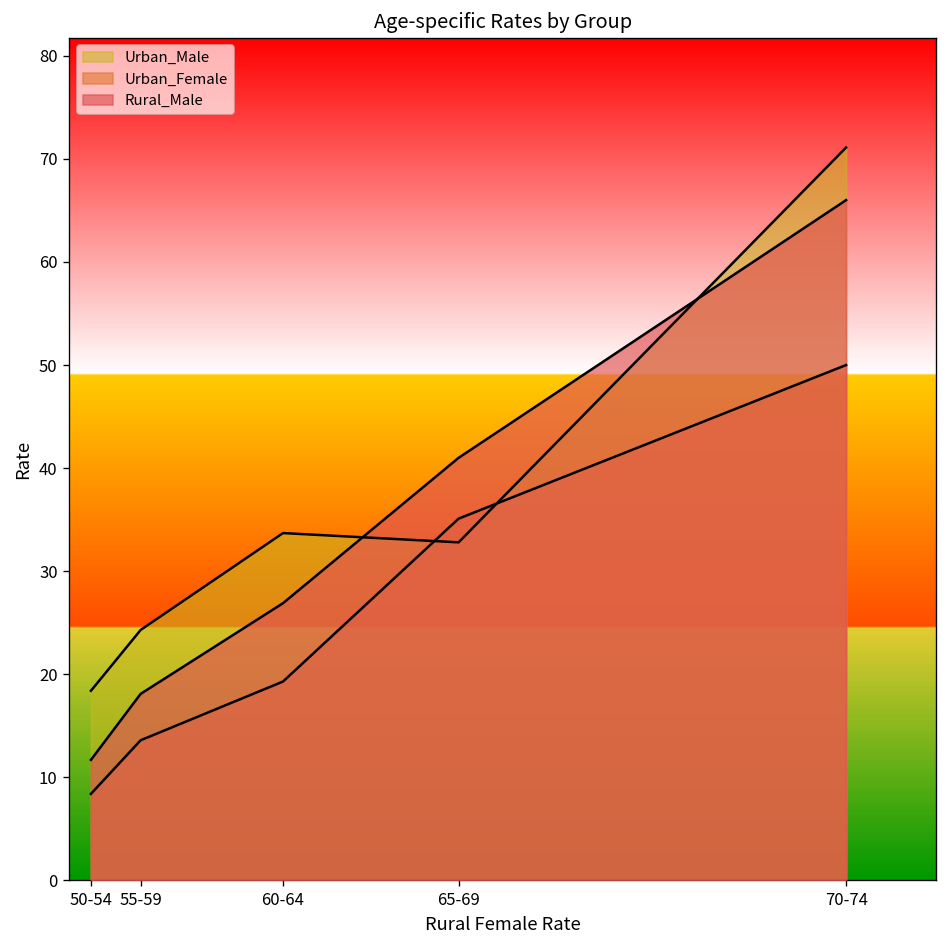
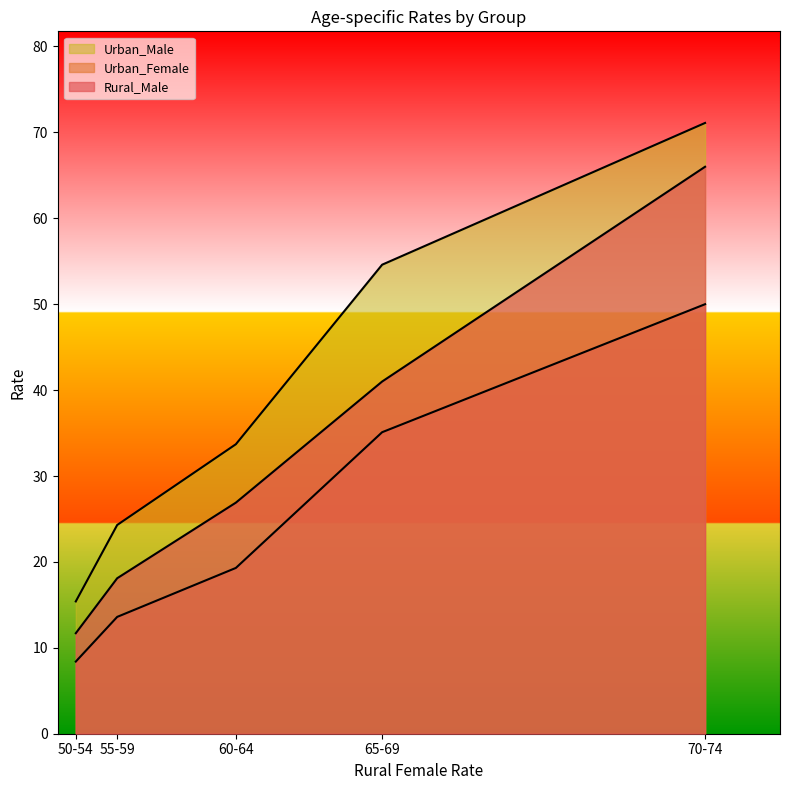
  {
    "Urban_Male": {
-     "50-54": 18,
+     "50-54": 15,
      "55-59": 24,
      "60-64": 34,
-     "65-69": 33,
+     "65-69": 55,
      "70-74": 71
    }
  }
